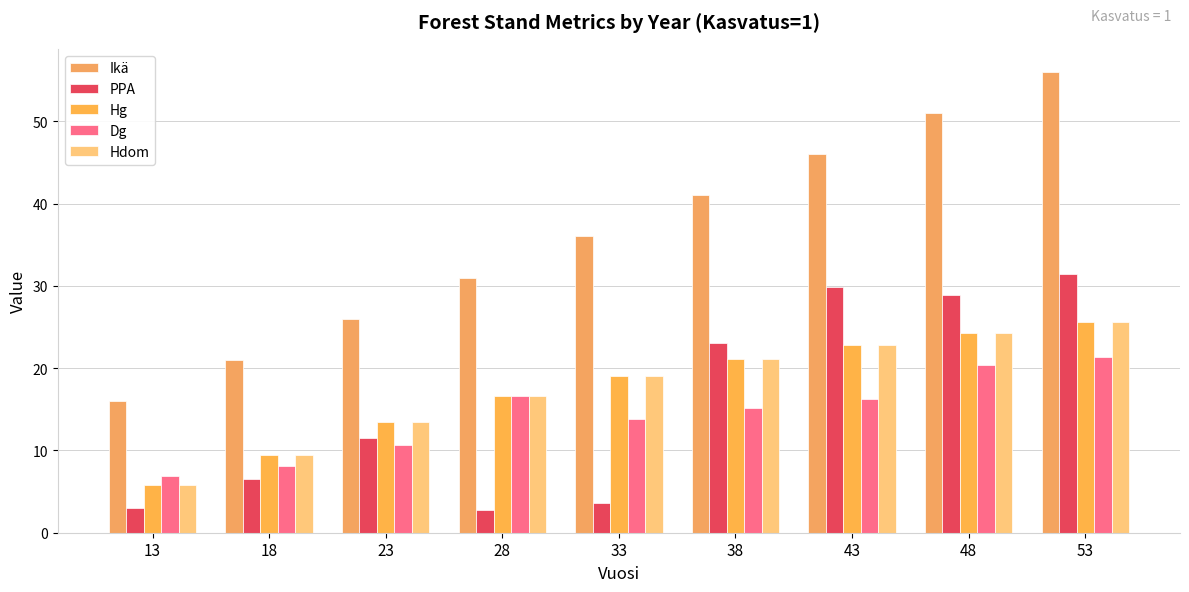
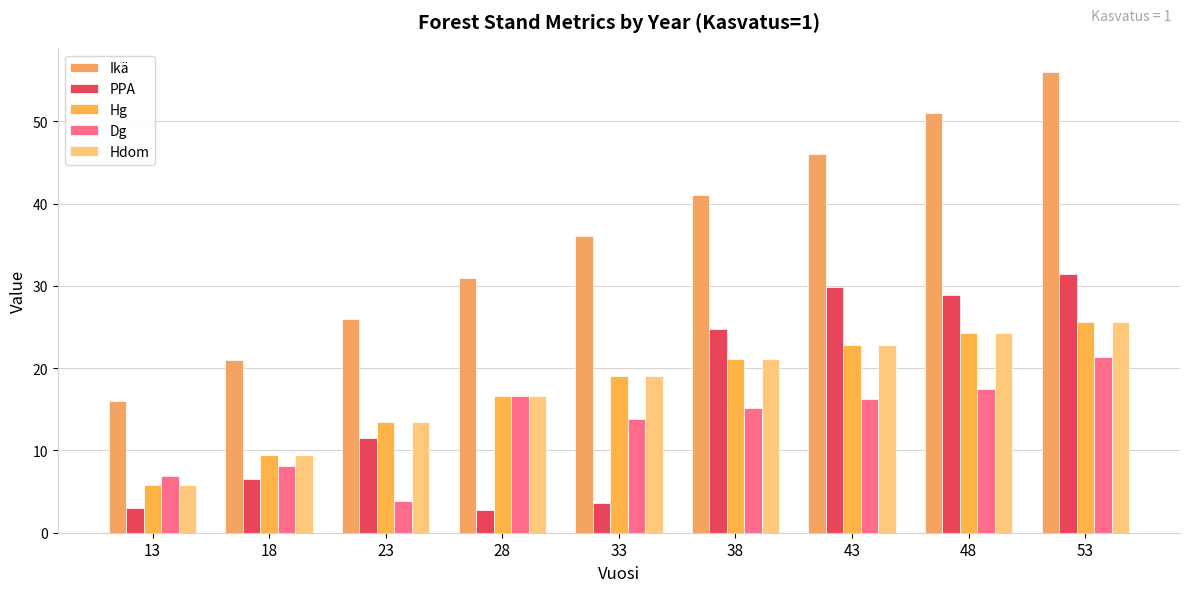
  {
    "PPA": {
      "13": 3,
      "18": 7,
      "23": 11,
      "28": 3,
      "33": 4,
-     "38": 23,
+     "38": 25,
      "43": 30,
      "48": 29,
      "53": 31
    },
    "Dg": {
      "13": 7,
      "18": 8,
-     "23": 11,
+     "23": 4,
      "28": 17,
      "33": 14,
      "38": 15,
      "43": 16,
-     "48": 20,
+     "48": 17,
      "53": 21
    }
  }
